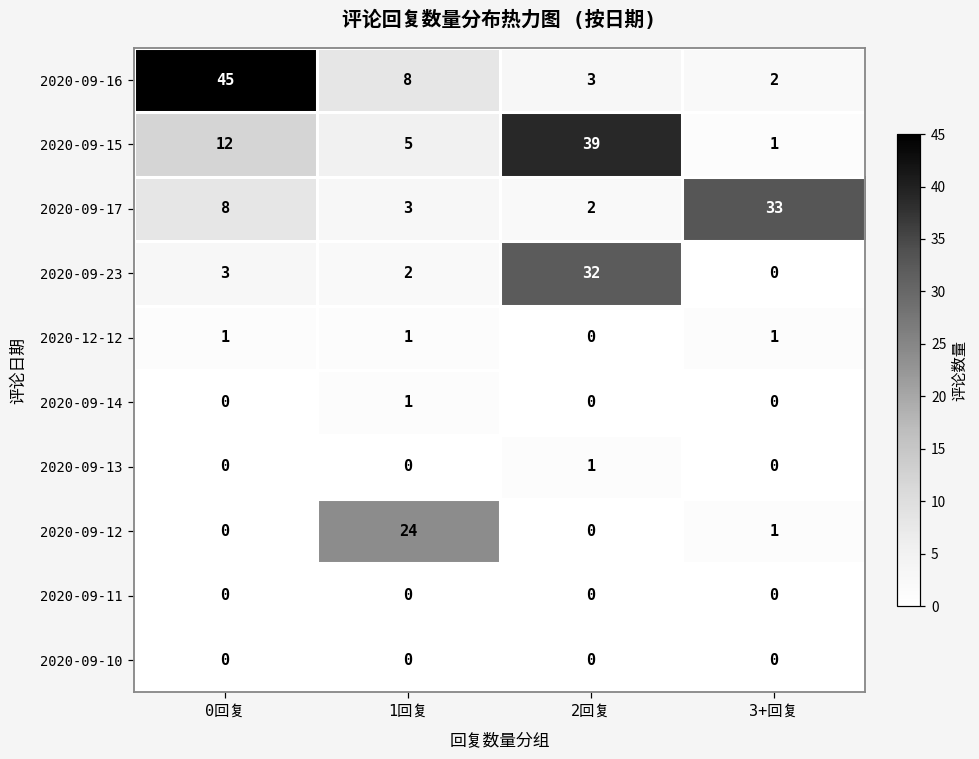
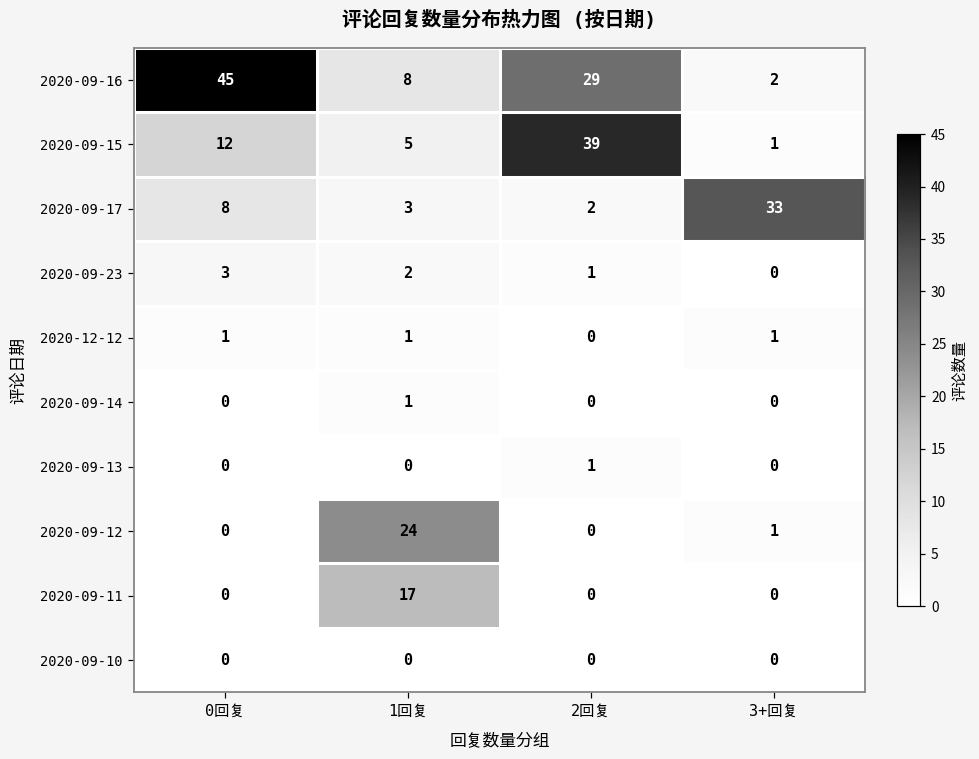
  {
    "2020-09-16": {
      "0回复": 45,
      "1回复": 8,
-     "2回复": 3,
+     "2回复": 29,
      "3+回复": 2
    },
    "2020-09-15": {
      "0回复": 12,
      "1回复": 5,
      "2回复": 39,
      "3+回复": 1
    },
    "2020-09-17": {
      "0回复": 8,
      "1回复": 3,
      "2回复": 2,
      "3+回复": 33
    },
    "2020-09-23": {
      "0回复": 3,
      "1回复": 2,
-     "2回复": 32,
+     "2回复": 1,
      "3+回复": 0
    },
    "2020-12-12": {
      "0回复": 1,
      "1回复": 1,
      "2回复": 0,
      "3+回复": 1
    },
    "2020-09-14": {
      "0回复": 0,
      "1回复": 1,
      "2回复": 0,
      "3+回复": 0
    },
    "2020-09-13": {
      "0回复": 0,
      "1回复": 0,
      "2回复": 1,
      "3+回复": 0
    },
    "2020-09-12": {
      "0回复": 0,
      "1回复": 24,
      "2回复": 0,
      "3+回复": 1
    },
    "2020-09-11": {
      "0回复": 0,
-     "1回复": 0,
+     "1回复": 17,
      "2回复": 0,
      "3+回复": 0
    },
    "2020-09-10": {
      "0回复": 0,
      "1回复": 0,
      "2回复": 0,
      "3+回复": 0
    }
  }
